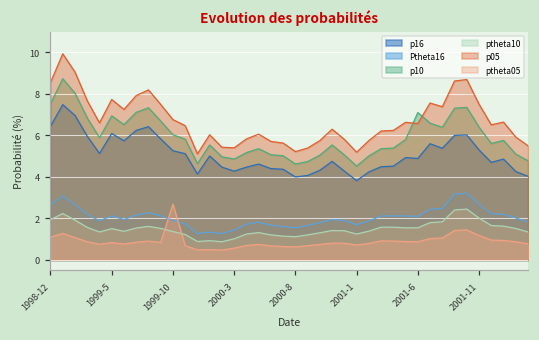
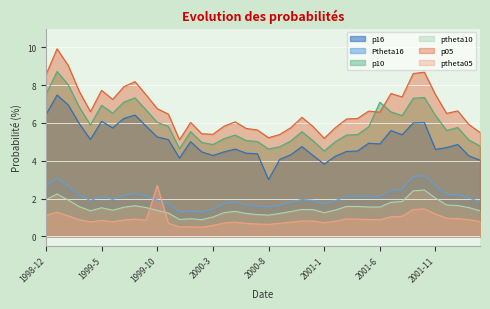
  {
    "p16": {
      "1998-12": 6.4,
      "1999-5": 6.1,
      "1999-10": 5.3,
      "2000-3": 4.3,
-     "2000-8": 4,
+     "2000-8": 3,
      "2001-1": 3.8,
      "2001-6": 4.9,
-     "2001-11": 5.3
+     "2001-11": 4.6
    },
    "Ptheta16": {
      "1998-12": 2.7,
      "1999-5": 2.1,
      "1999-10": 1.9,
      "2000-3": 1.4,
      "2000-8": 1.6,
      "2001-1": 1.7,
      "2001-6": 2.1,
      "2001-11": 2.7
    },
    "p10": {
      "1998-12": 7.5,
      "1999-5": 6.9,
      "1999-10": 6.0,
      "2000-3": 4.9,
      "2000-8": 4.6,
      "2001-1": 4.5,
      "2001-6": 7.1,
      "2001-11": 6.4
    },
    "ptheta10": {
      "1998-12": 1.9,
      "1999-5": 1.5,
      "1999-10": 1.4,
      "2000-3": 1.0,
      "2000-8": 1.1,
      "2001-1": 1.3,
      "2001-6": 1.6,
      "2001-11": 2.0
    },
    "p05": {
      "1998-12": 8.6,
      "1999-5": 7.7,
      "1999-10": 6.8,
      "2000-3": 5.4,
      "2000-8": 5.2,
      "2001-1": 5.2,
      "2001-6": 6.6,
      "2001-11": 7.5
    },
    "ptheta05": {
      "1998-12": 1.1,
      "1999-5": 0.8,
      "1999-10": 2.7,
      "2000-3": 0.6,
      "2000-8": 0.6,
      "2001-1": 0.7,
      "2001-6": 0.9,
      "2001-11": 1.2
    }
  }
